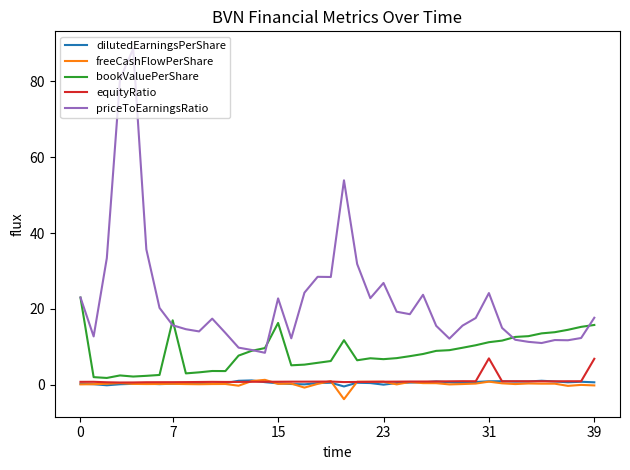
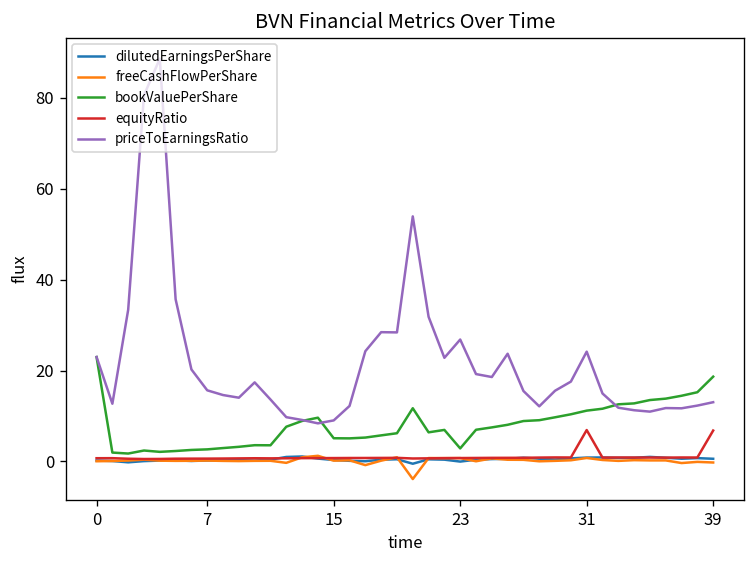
  {
    "dilutedEarningsPerShare": {
      "23": 0,
      "39": 1
    },
    "freeCashFlowPerShare": {
      "39": 0
    },
    "bookValuePerShare": {
-     "7": 17,
-     "15": 16,
-     "23": 7,
+     "7": 3,
+     "15": 5,
+     "23": 3,
      "31": 11,
-     "39": 16
+     "39": 19
    },
    "equityRatio": {
      "31": 7,
      "39": 7
    },
    "priceToEarningsRatio": {
      "7": 16,
-     "15": 23,
+     "15": 9,
      "23": 27,
      "31": 24,
-     "39": 18
+     "39": 13
    }
  }
